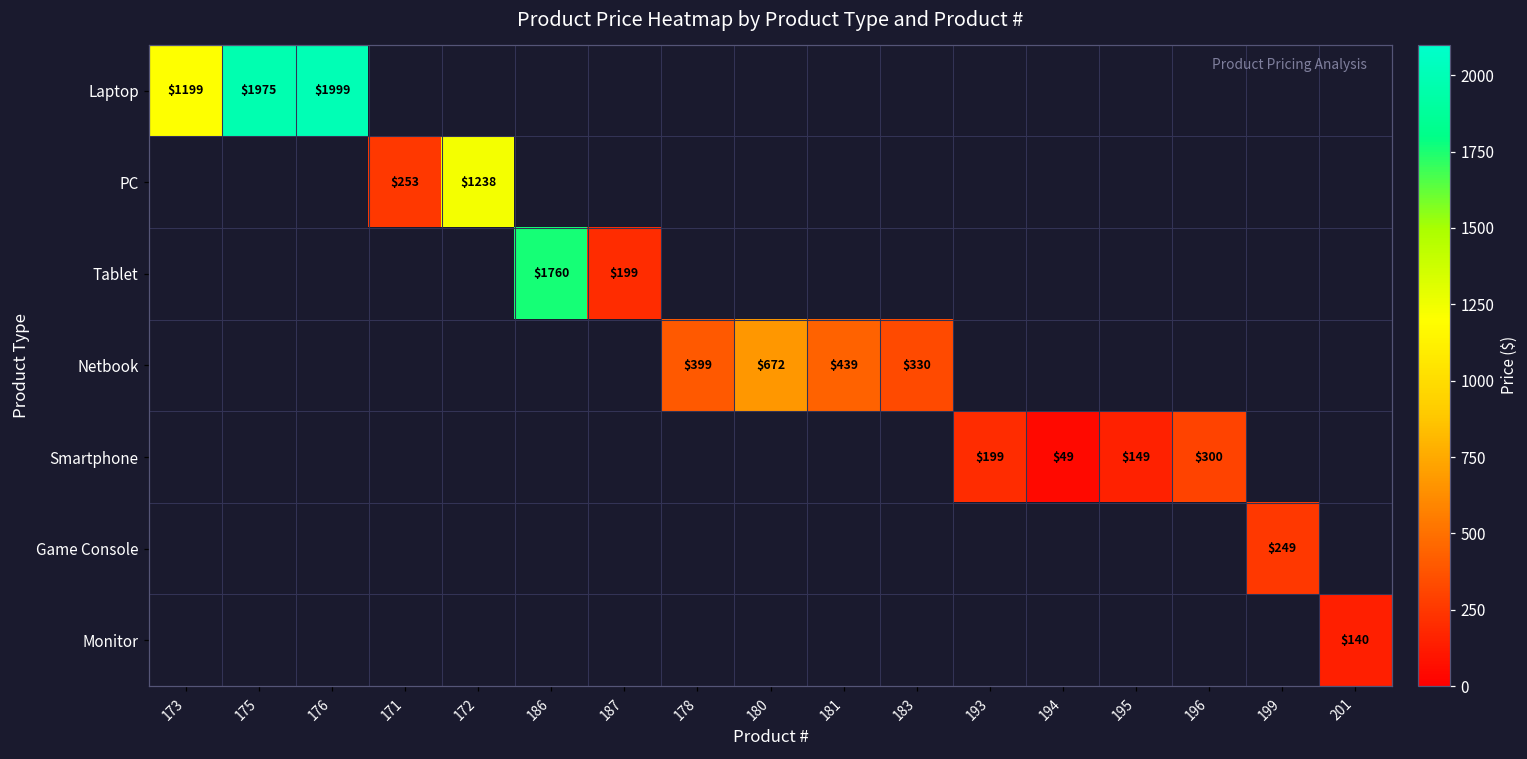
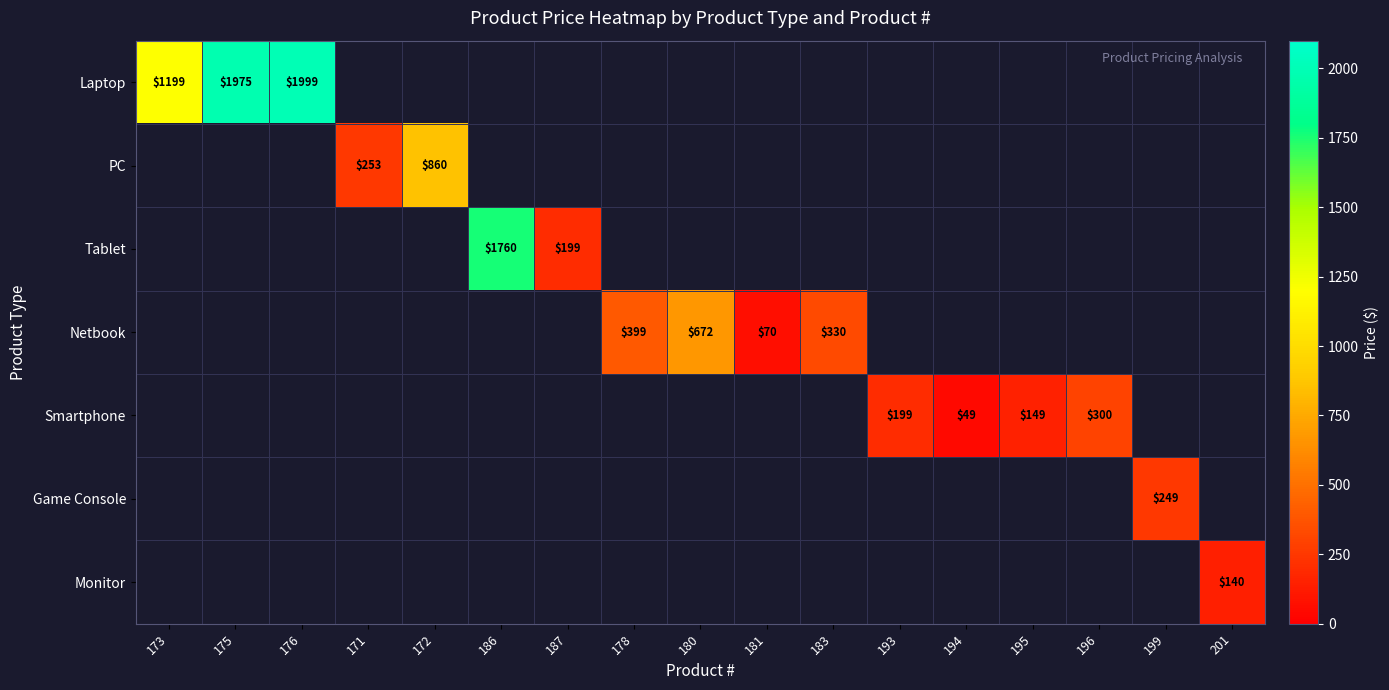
  {
    "Laptop": {
      "173": "$1199",
      "175": "$1975",
      "176": "$1999"
    },
    "PC": {
      "171": "$253",
-     "172": "$1238"
+     "172": "$860"
    },
    "Tablet": {
      "186": "$1760",
      "187": "$199"
    },
    "Netbook": {
      "178": "$399",
      "180": "$672",
-     "181": "$439",
+     "181": "$70",
      "183": "$330"
    },
    "Smartphone": {
      "193": "$199",
      "194": "$49",
      "195": "$149",
      "196": "$300"
    },
    "Game Console": {
      "199": "$249"
    },
    "Monitor": {
      "201": "$140"
    }
  }
